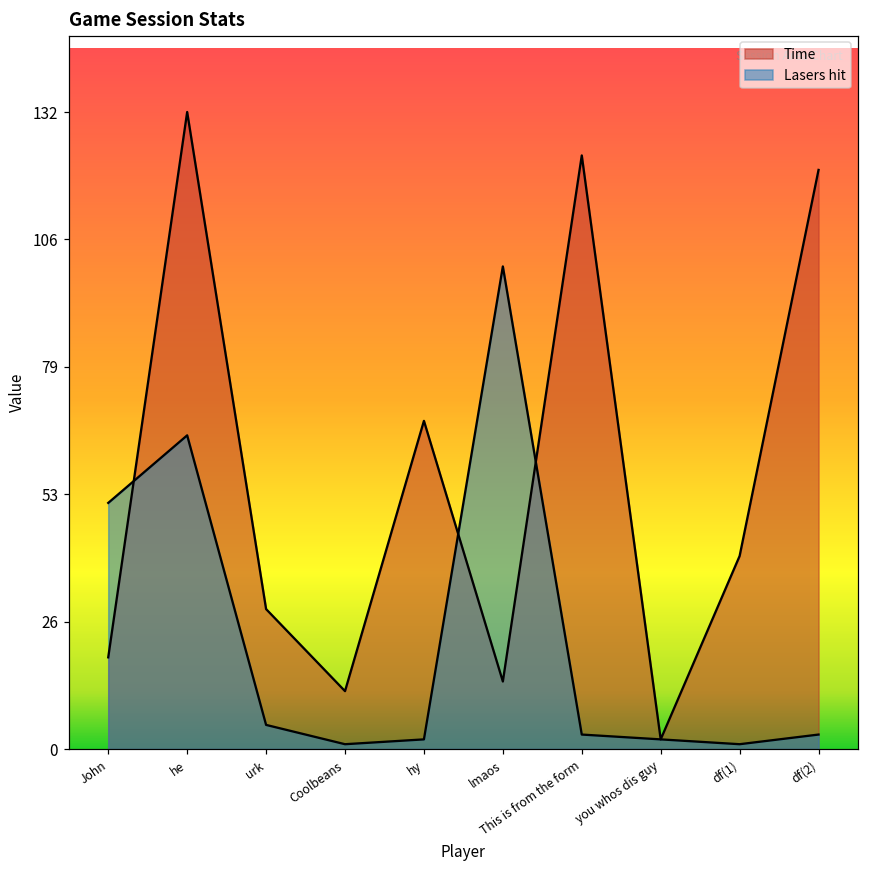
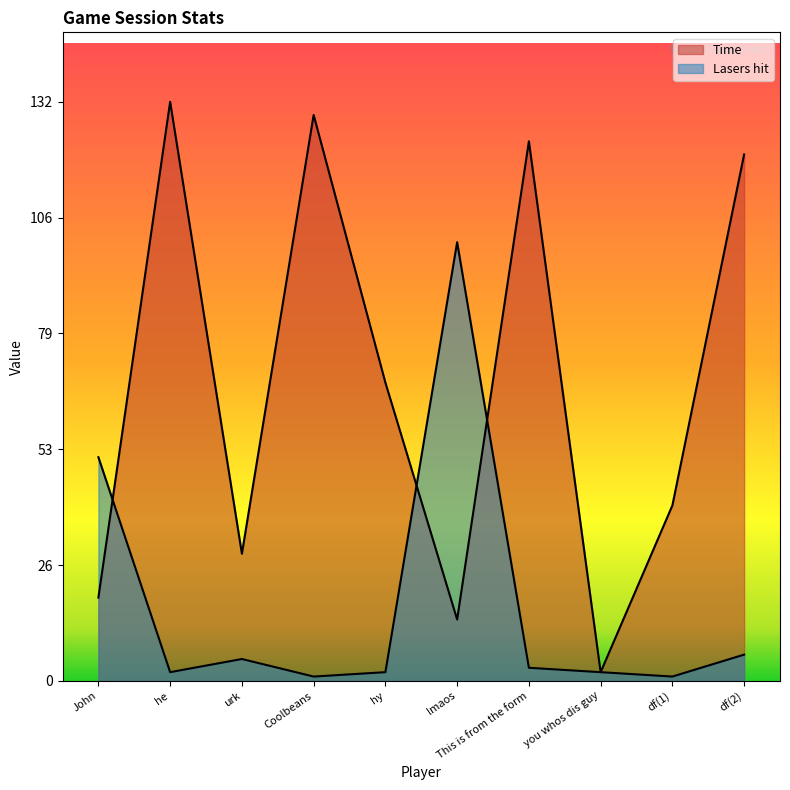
  {
    "Time": {
      "John": 19,
      "he": 132,
      "urk": 29,
-     "Coolbeans": 12,
+     "Coolbeans": 129,
      "hy": 68,
      "lmaos": 14,
      "This is from the form": 123,
      "df(1)": 40,
      "df(2)": 120
    },
    "Lasers hit": {
      "John": 51,
-     "he": 65,
+     "he": 2,
      "urk": 5,
      "Coolbeans": 1,
      "hy": 2,
      "lmaos": 100,
      "This is from the form": 3,
      "df(1)": 1,
-     "df(2)": 3
+     "df(2)": 6
    }
  }
